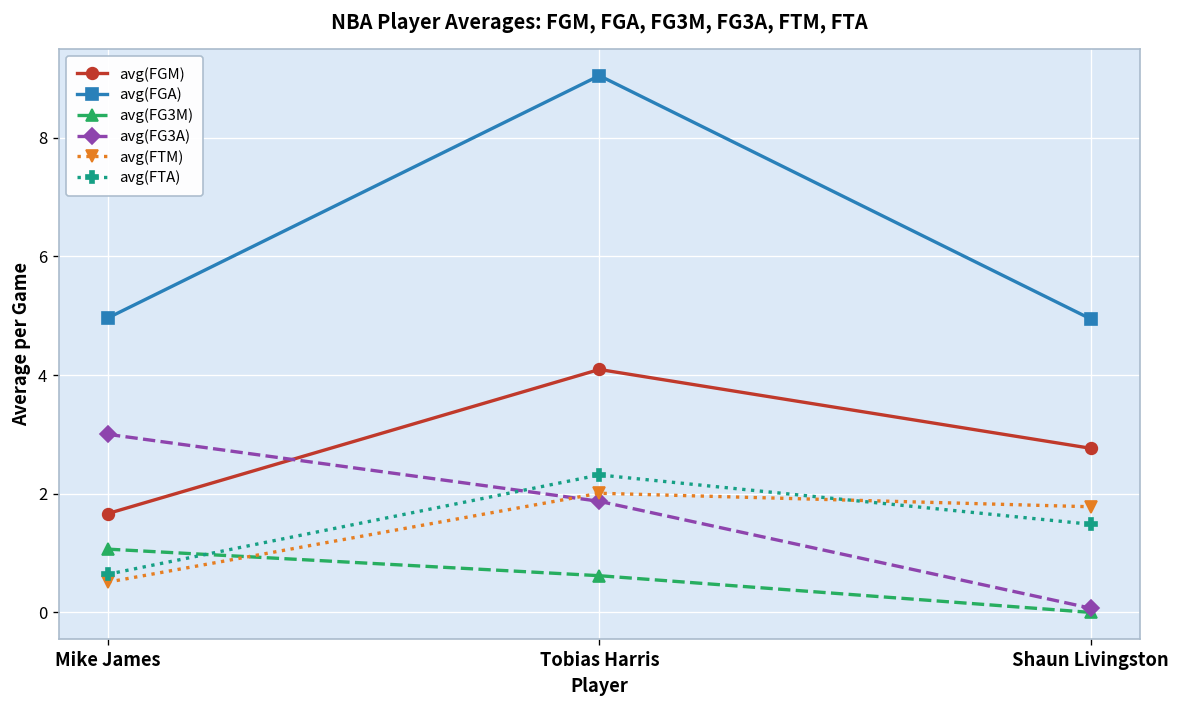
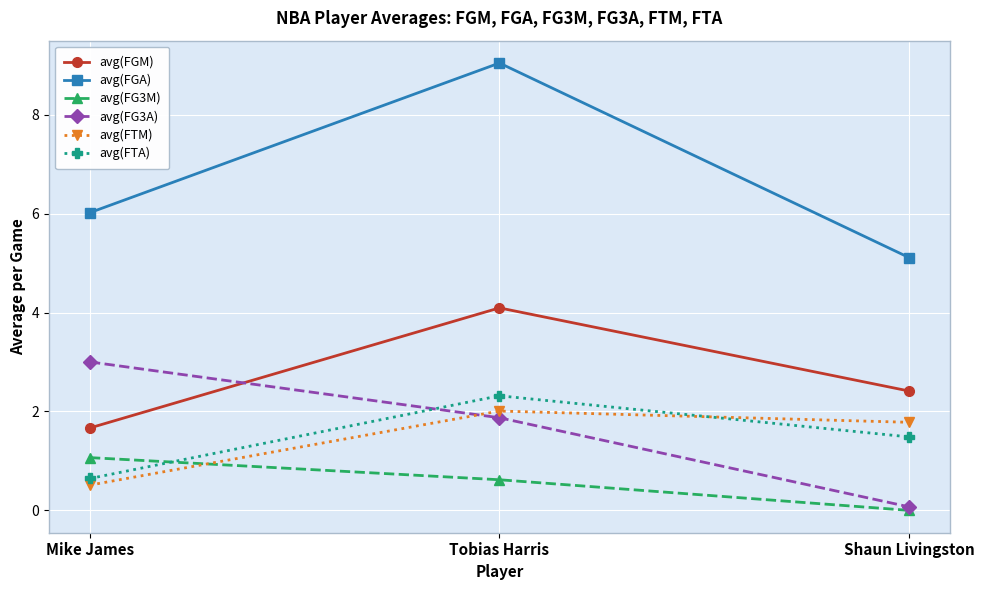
  {
    "avg(FGM)": {
      "Mike James": 1.7,
      "Tobias Harris": 4.1,
-     "Shaun Livingston": 2.8
+     "Shaun Livingston": 2.4
    },
    "avg(FGA)": {
-     "Mike James": 5.0,
+     "Mike James": 6.0,
      "Tobias Harris": 9.0,
-     "Shaun Livingston": 4.9
+     "Shaun Livingston": 5.1
    },
    "avg(FG3A)": {
      "Mike James": 3.0,
      "Tobias Harris": 1.9,
      "Shaun Livingston": 0.1
    },
    "avg(FTM)": {
      "Mike James": 0.5,
      "Tobias Harris": 2.0,
      "Shaun Livingston": 1.8
    }
  }
